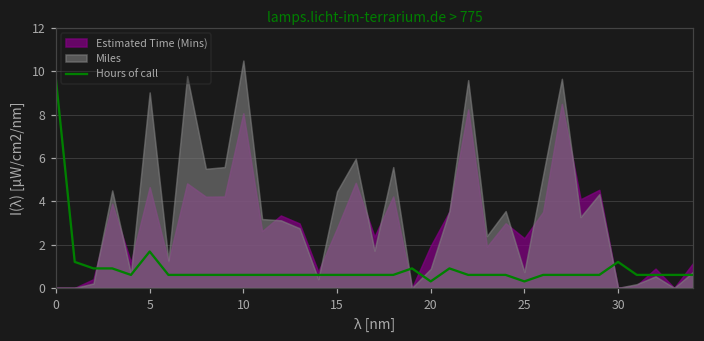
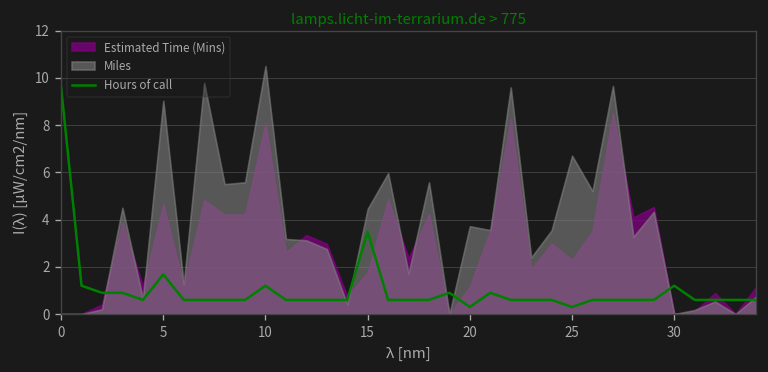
  {
    "Hours of call": {
      "0": 9.6,
      "5": 1.7,
-     "10": 0.6,
-     "15": 0.6,
+     "10": 1.2,
+     "15": 3.5,
      "20": 0.3,
      "25": 0.3,
      "30": 1.2
    },
    "Estimated Time (Mins)": {
      "5": 4.7,
      "10": 8.1,
-     "15": 2.8,
-     "20": 1.9,
+     "15": 1.8,
+     "20": 1.2,
      "25": 2.3
    },
    "Miles": {
      "5": 9.0,
      "10": 10.5,
      "15": 4.5,
-     "20": 0.9,
-     "25": 0.7
+     "20": 3.7,
+     "25": 6.7
    }
  }
